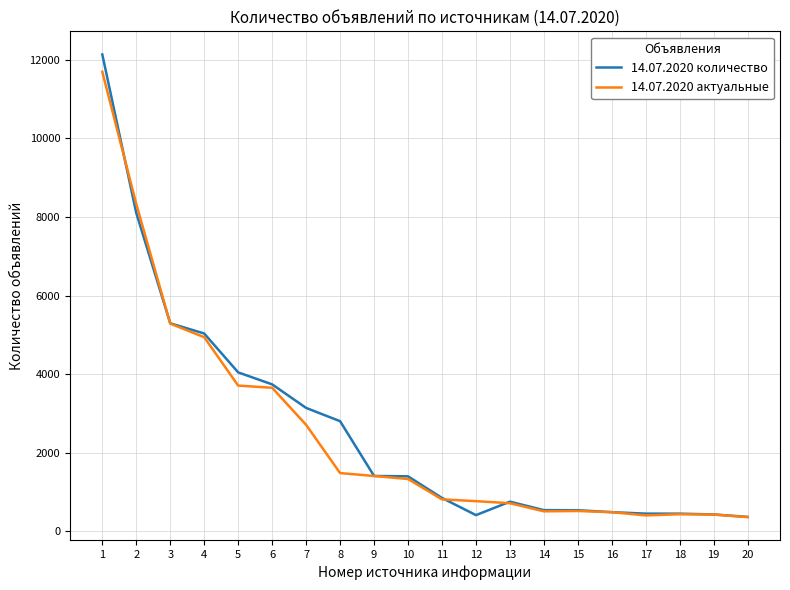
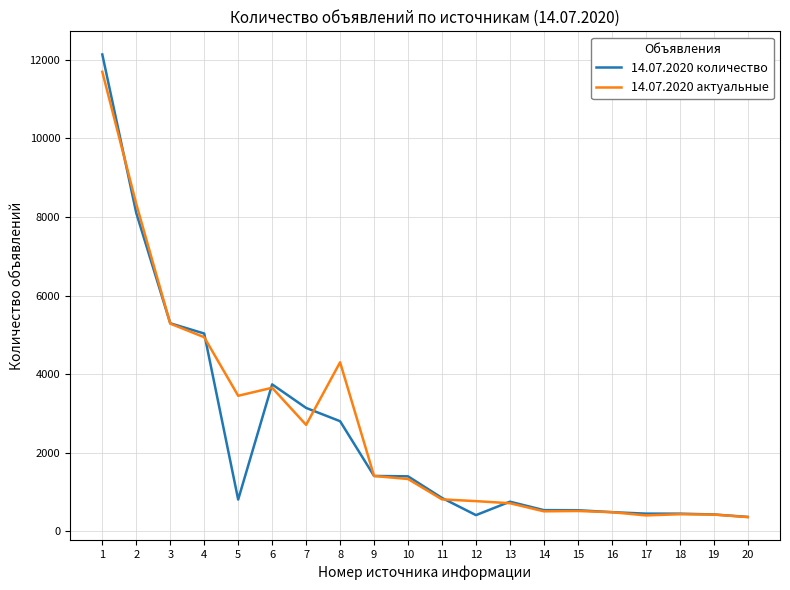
  {
    "14.07.2020 количество": {
      "1": 12100,
      "2": 8100,
      "4": 5000,
-     "5": 4000,
+     "5": 800,
      "6": 3700,
      "7": 3100,
      "8": 2800,
      "10": 1400,
      "12": 400
    },
    "14.07.2020 актуальные": {
      "1": 11700,
      "2": 8300,
      "4": 4900,
-     "5": 3700,
+     "5": 3500,
      "6": 3700,
      "7": 2700,
-     "8": 1500,
+     "8": 4300,
      "10": 1300,
      "12": 800
    }
  }
